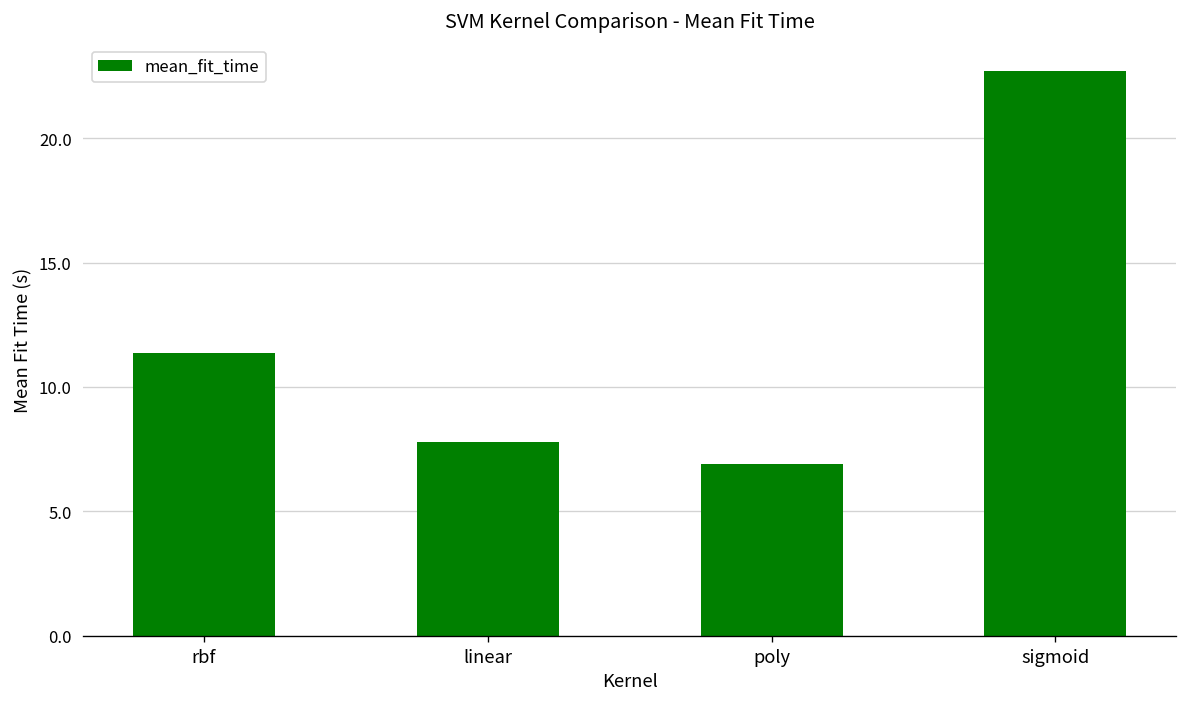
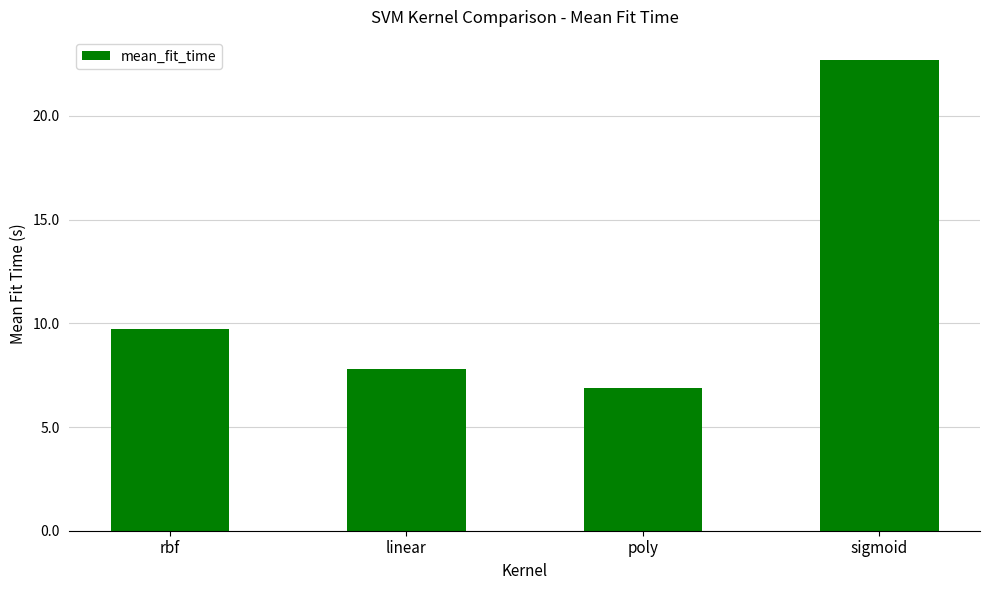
  {
-   "rbf": 11.4,
+   "rbf": 9.7,
    "linear": 7.8,
    "poly": 6.9,
    "sigmoid": 22.7
  }
